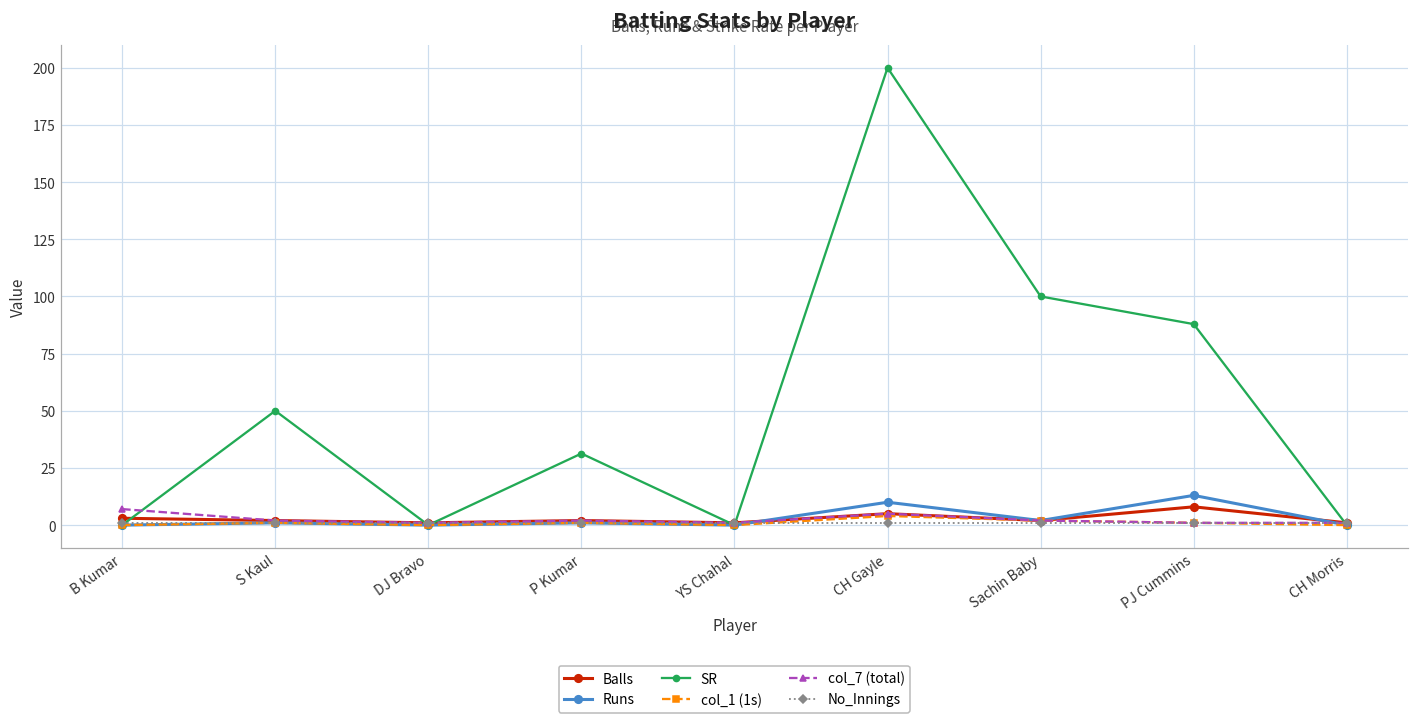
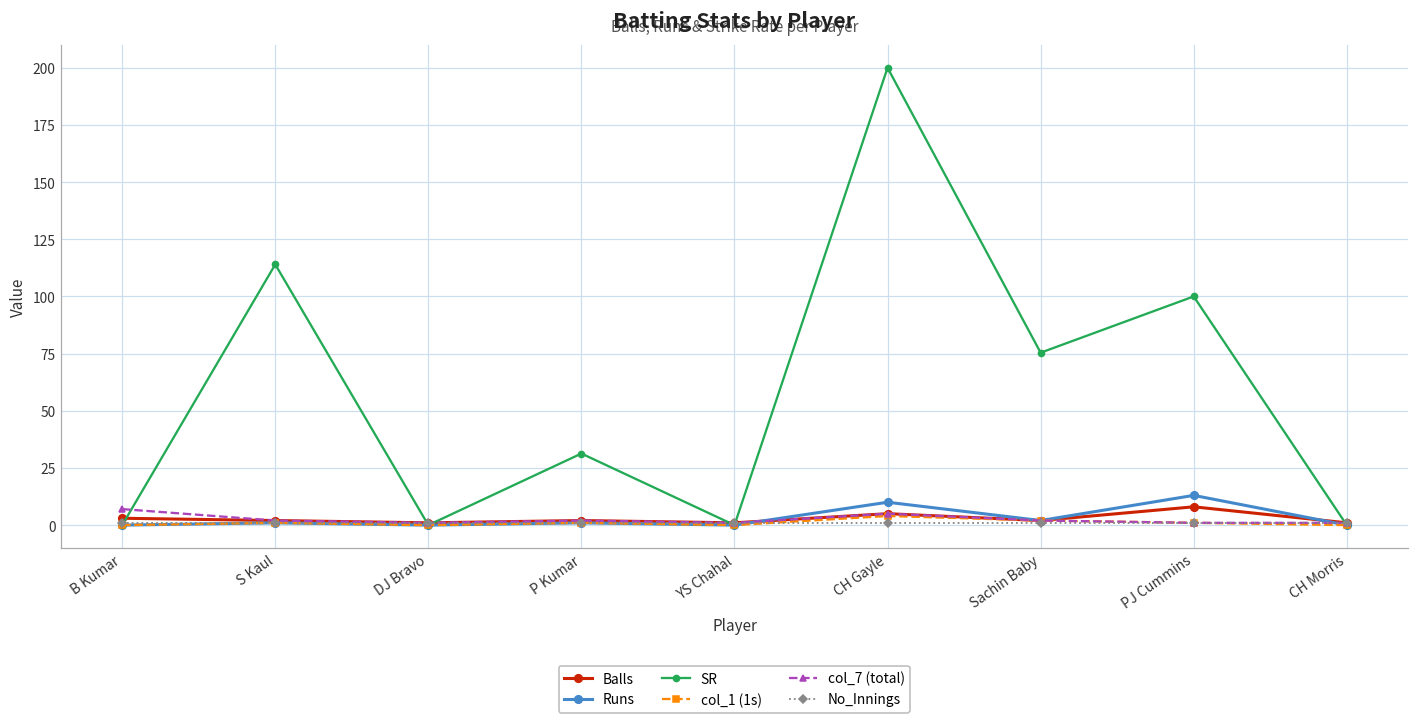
  {
    "Balls": {
      "B Kumar": 3,
      "PJ Cummins": 8
    },
    "Runs": {
      "CH Gayle": 10,
      "PJ Cummins": 13
    },
    "SR": {
-     "S Kaul": 50,
+     "S Kaul": 114,
      "P Kumar": 31,
      "CH Gayle": 200,
-     "Sachin Baby": 100,
-     "PJ Cummins": 88
+     "Sachin Baby": 75,
+     "PJ Cummins": 100
    },
    "col_7 (total)": {
      "B Kumar": 7
    },
    "No_Innings": {
      "CH Gayle": 1
    }
  }
